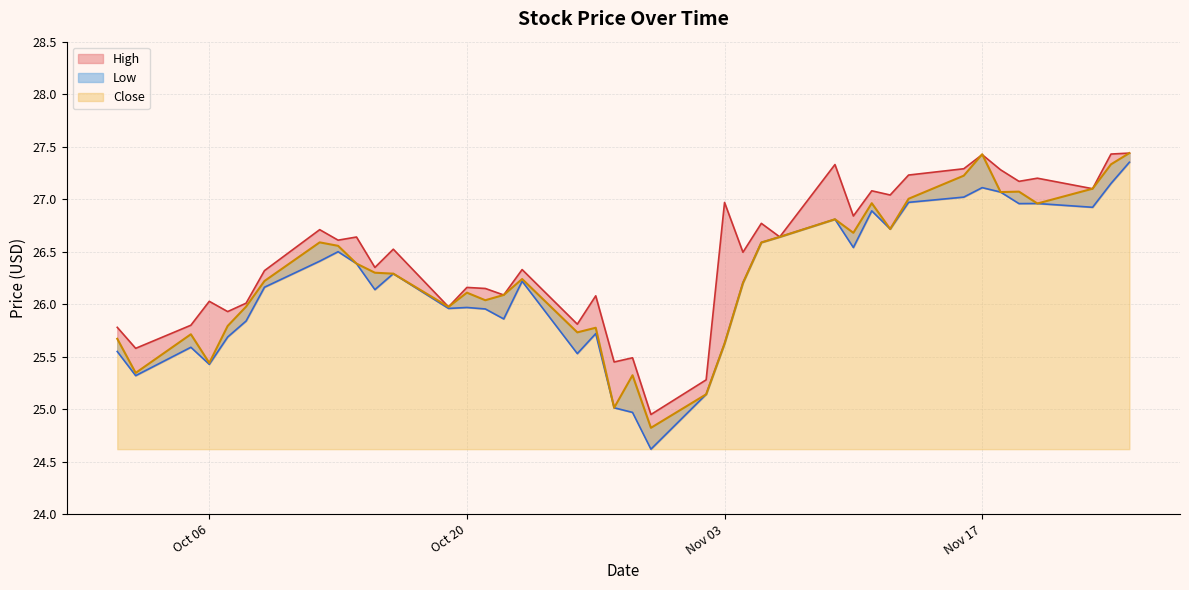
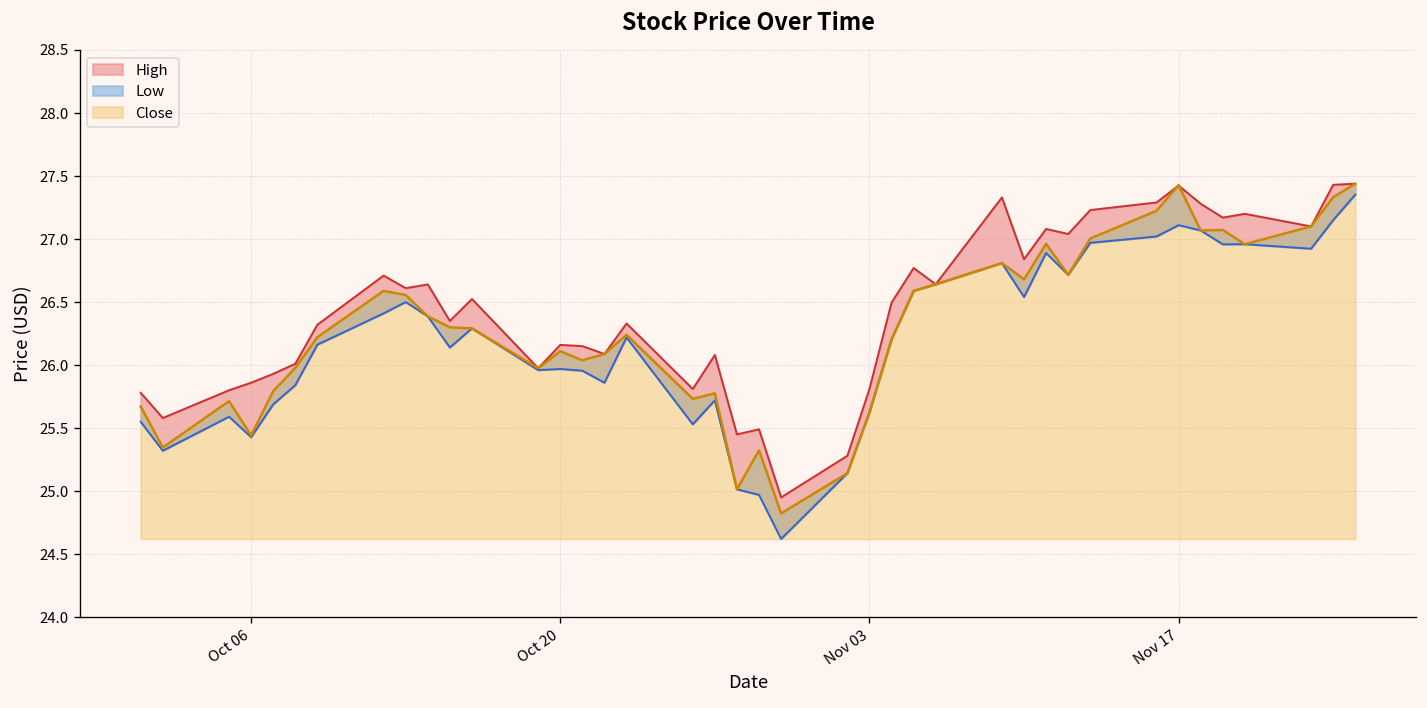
  {
    "High": {
-     "Oct 06": 26.03,
+     "Oct 06": 25.86,
      "Oct 20": 26.16,
-     "Nov 03": 26.97
+     "Nov 03": 25.81
    },
    "Close": {
      "Oct 20": 26.11
    }
  }
